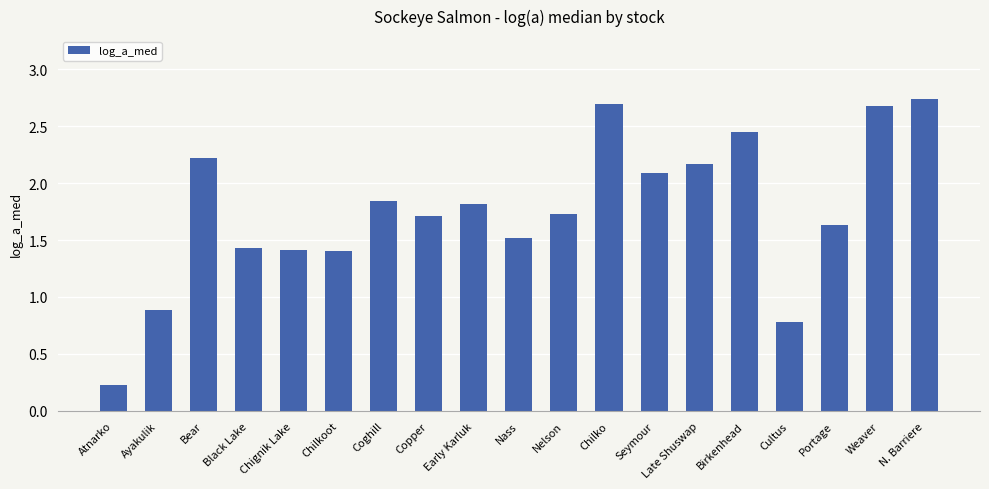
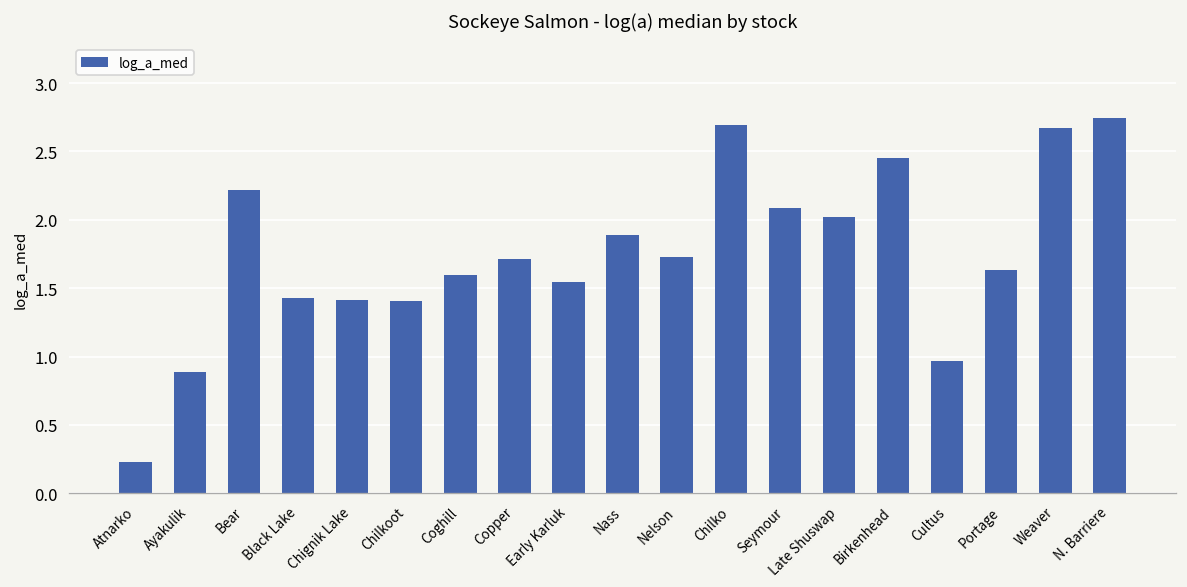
  {
    "Atnarko": 0.23,
    "Ayakulik": 0.88,
    "Bear": 2.22,
    "Black Lake": 1.43,
    "Chignik Lake": 1.41,
    "Chilkoot": 1.40,
-   "Coghill": 1.84,
+   "Coghill": 1.60,
    "Copper": 1.71,
-   "Early Karluk": 1.81,
-   "Nass": 1.52,
+   "Early Karluk": 1.54,
+   "Nass": 1.89,
    "Nelson": 1.73,
    "Chilko": 2.69,
    "Seymour": 2.09,
-   "Late Shuswap": 2.17,
+   "Late Shuswap": 2.02,
    "Birkenhead": 2.45,
-   "Cultus": 0.78,
+   "Cultus": 0.97,
    "Portage": 1.63,
    "Weaver": 2.67,
    "N. Barriere": 2.74
  }
